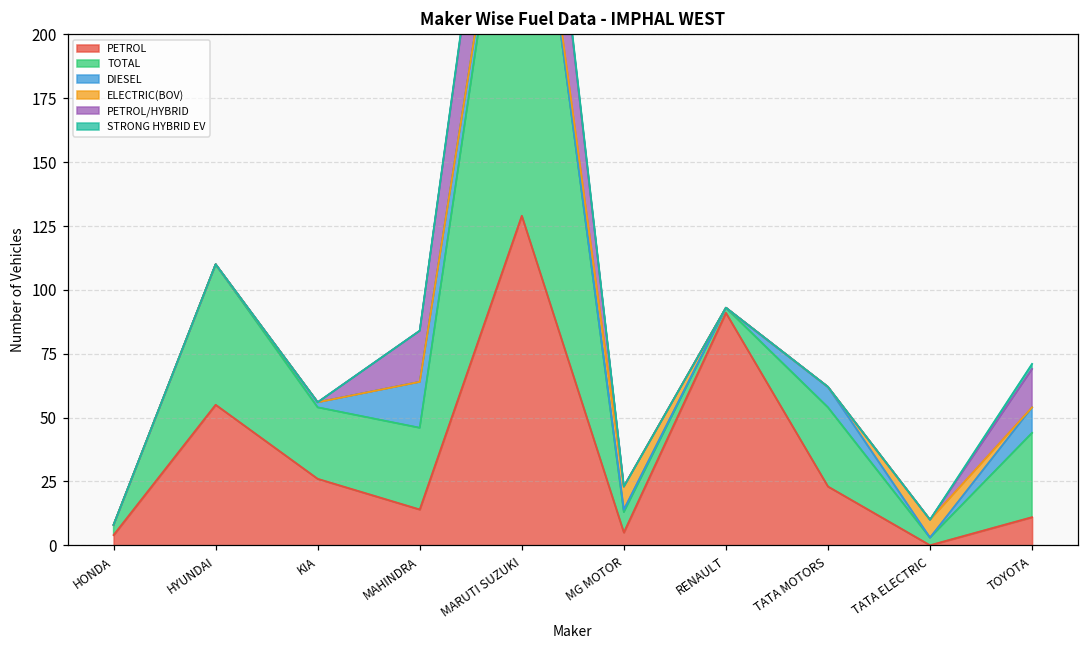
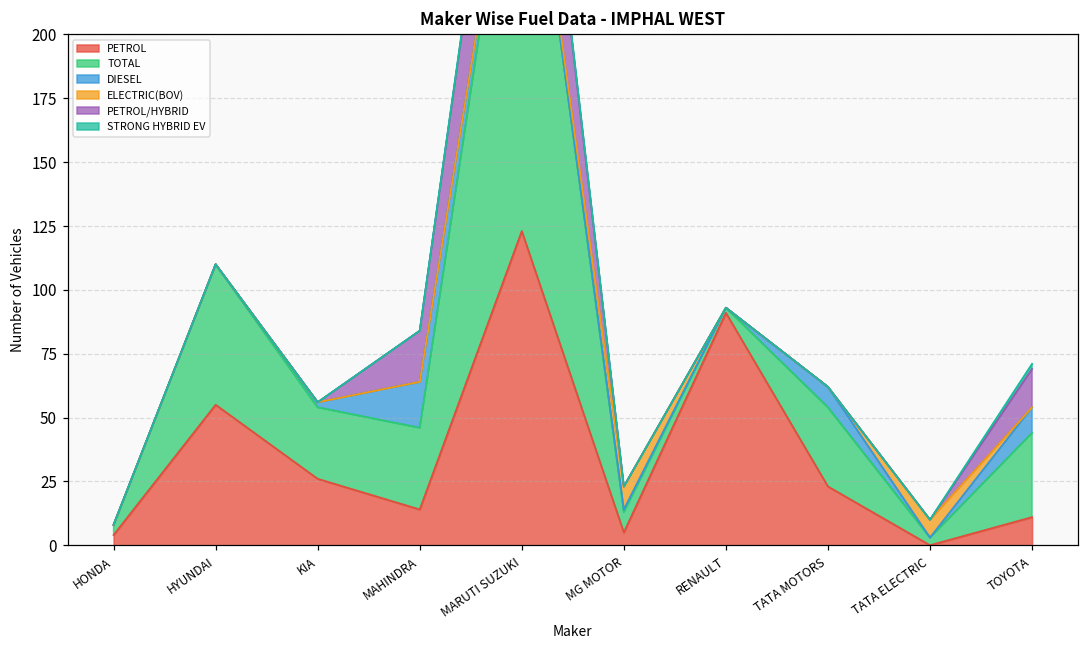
  {
    "PETROL": {
      "HONDA": 4,
      "HYUNDAI": 55,
      "KIA": 26,
      "MAHINDRA": 14,
-     "MARUTI SUZUKI": 129,
+     "MARUTI SUZUKI": 123,
      "MG MOTOR": 5,
      "RENAULT": 91,
      "TATA MOTORS": 23,
      "TATA ELECTRIC": 0,
      "TOYOTA": 11
    },
    "PETROL/HYBRID": {
      "TOYOTA": 15
    }
  }
